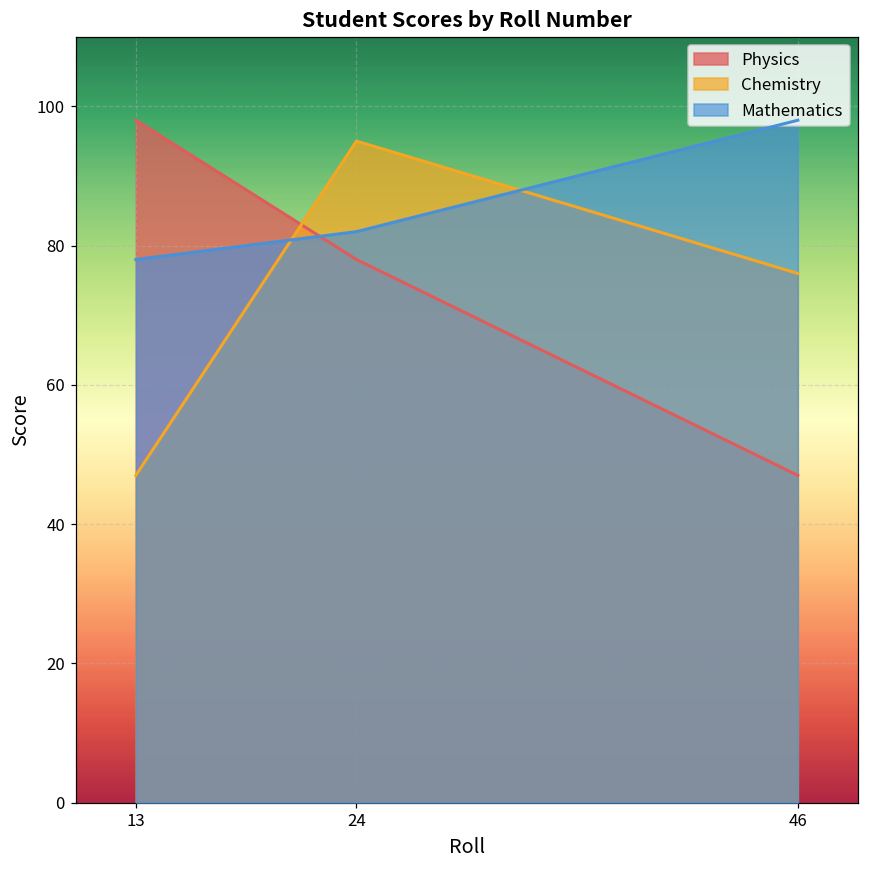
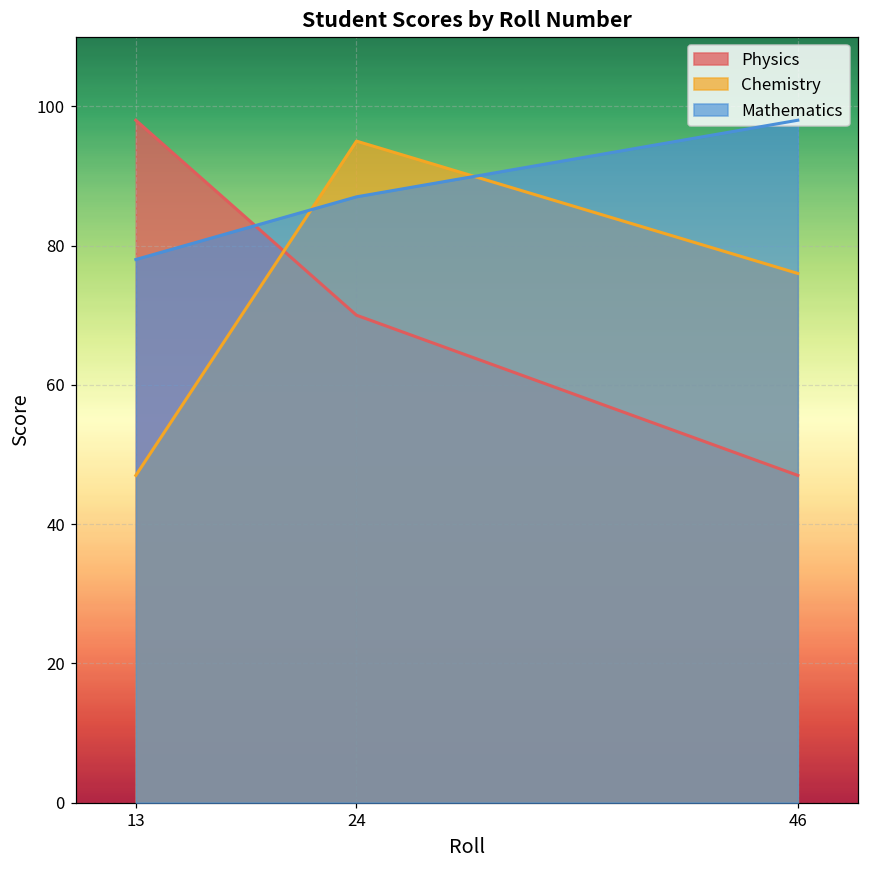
  {
    "Physics": {
      "13": 98,
-     "24": 78,
+     "24": 70,
      "46": 47
    },
    "Chemistry": {
      "13": 47,
      "24": 95,
      "46": 76
    },
    "Mathematics": {
      "13": 78,
-     "24": 82
+     "24": 87
    }
  }
